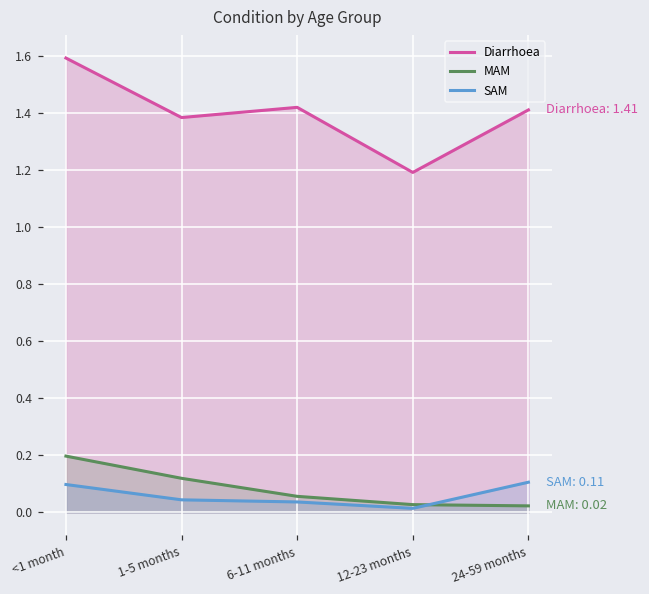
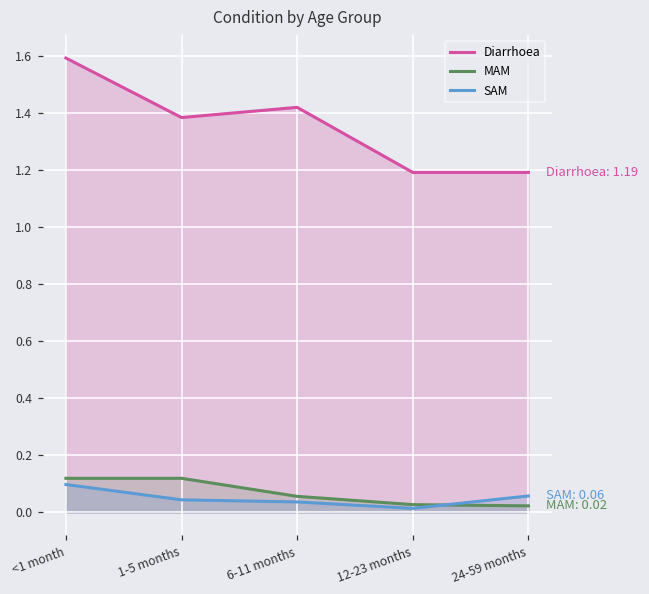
  {
    "Diarrhoea": {
-     "24-59 months": 1.41
+     "24-59 months": 1.19
    },
    "MAM": {
-     "<1 month": 0.20,
+     "<1 month": 0.12,
      "1-5 months": 0.12,
      "6-11 months": 0.06,
      "12-23 months": 0.03
    },
    "SAM": {
-     "24-59 months": 0.11
+     "24-59 months": 0.06
    }
  }
